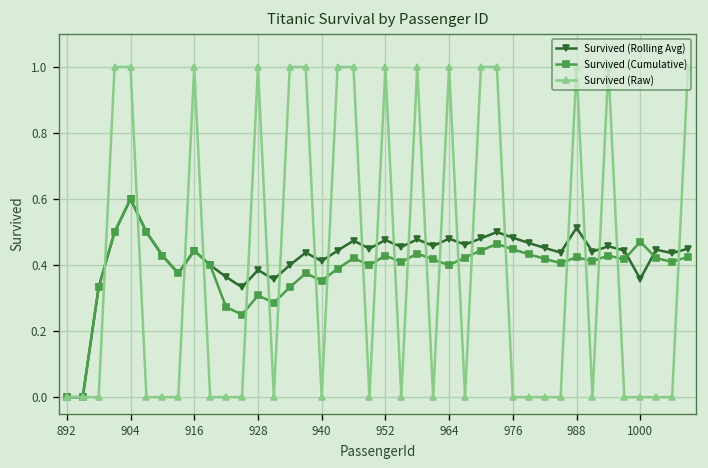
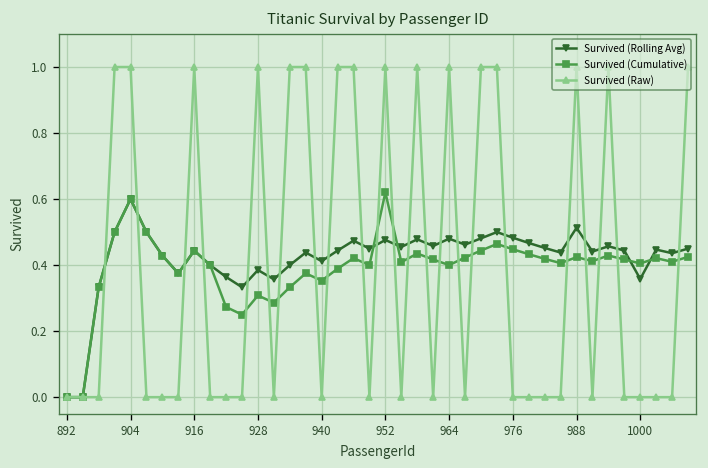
  {
    "Survived (Rolling Avg)": {
      "928": 0.39,
      "940": 0.41,
      "952": 0.48,
      "964": 0.48,
      "976": 0.48,
      "988": 0.51,
      "1000": 0.36
    },
    "Survived (Cumulative)": {
      "928": 0.31,
      "940": 0.35,
-     "952": 0.43,
+     "952": 0.62,
      "964": 0.40,
      "976": 0.45,
      "988": 0.42,
-     "1000": 0.47
+     "1000": 0.41
    },
    "Survived (Raw)": {
      "904": 1.00,
      "916": 1.00,
      "928": 1.00,
      "940": 0.00,
      "952": 1.00,
      "964": 1.00,
      "976": 0.00,
      "1000": 0.00
    }
  }
